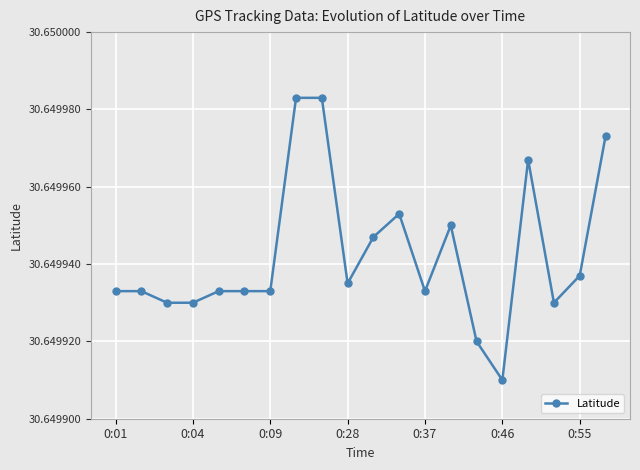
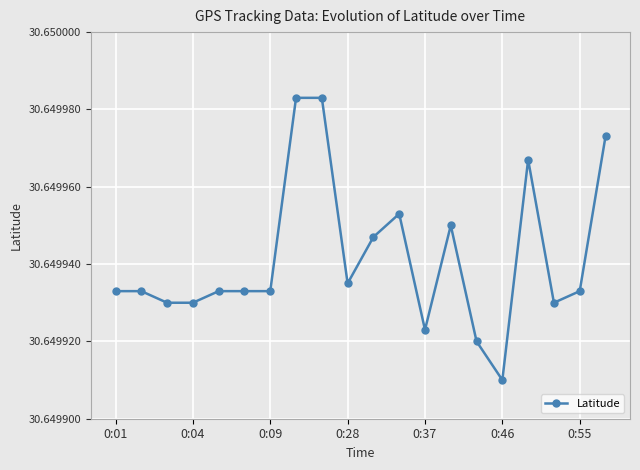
  {
    "0:01": 30.649933,
    "0:28": 30.649935,
-   "0:37": 30.649933,
+   "0:37": 30.649923,
    "0:46": 30.649910,
-   "0:55": 30.649937
+   "0:55": 30.649933
  }
